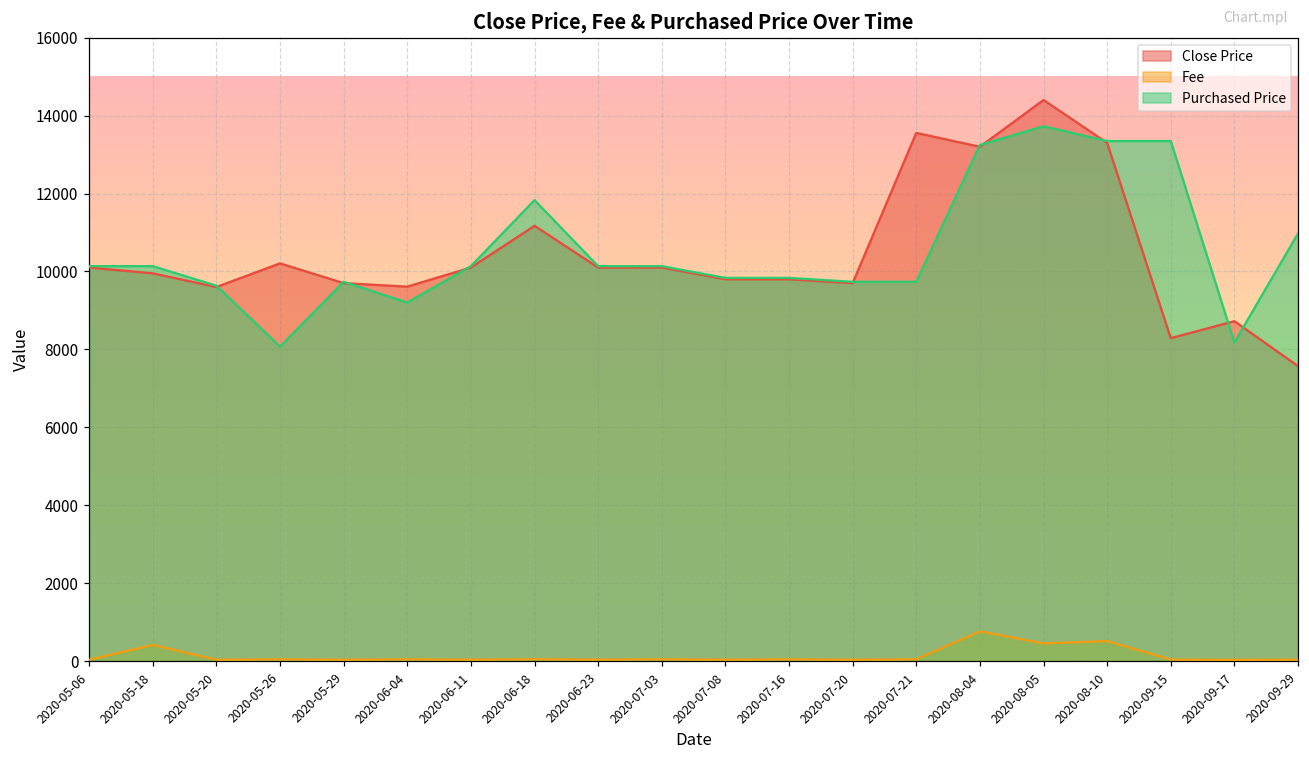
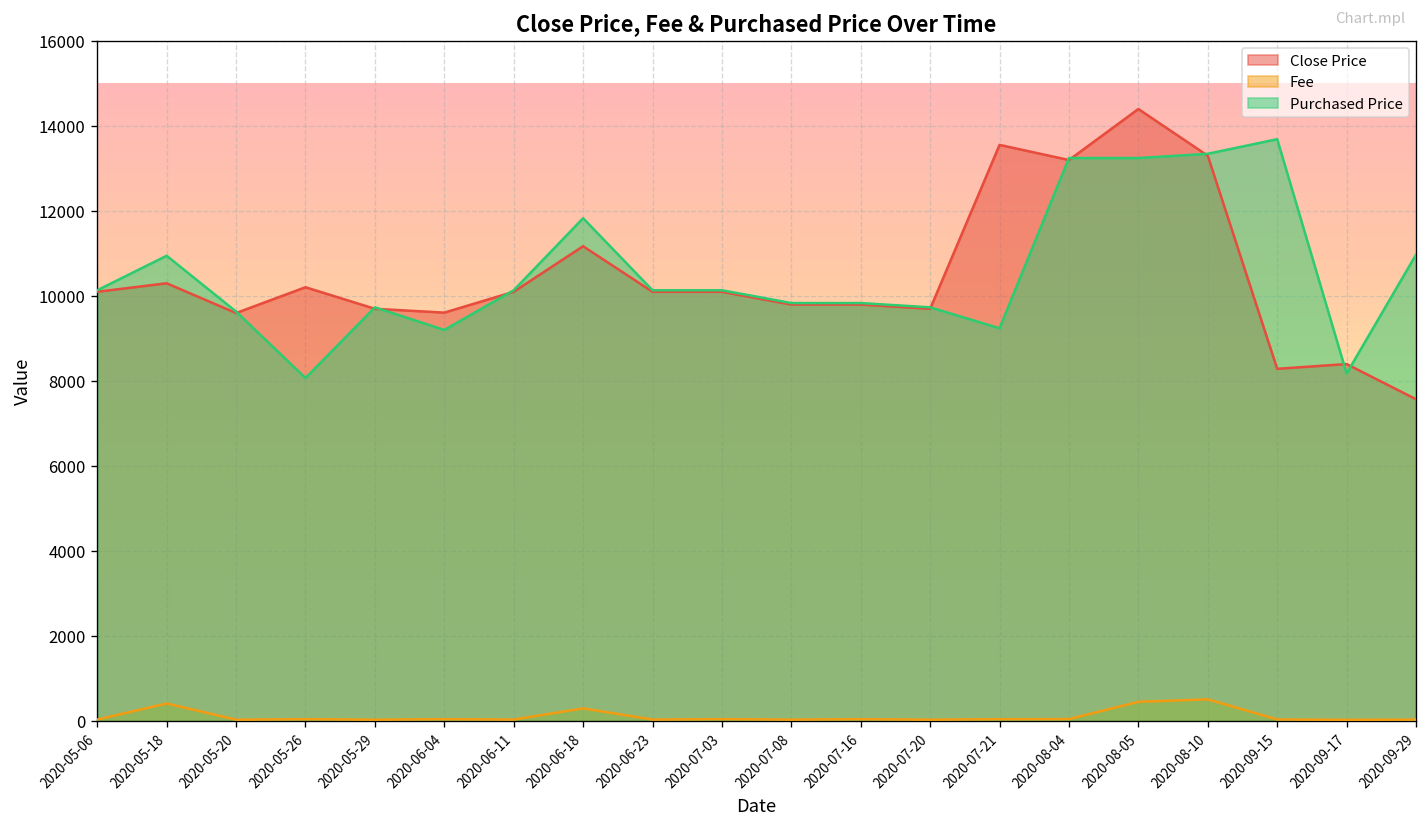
  {
    "Close Price": {
-     "2020-05-18": 10000,
+     "2020-05-18": 10300,
      "2020-05-26": 10200,
      "2020-06-04": 9600,
      "2020-06-18": 11200,
      "2020-07-21": 13600,
      "2020-08-05": 14400,
      "2020-09-15": 8300,
-     "2020-09-17": 8700,
+     "2020-09-17": 8400,
      "2020-09-29": 7600
    },
    "Fee": {
      "2020-05-06": 0,
      "2020-05-18": 400,
      "2020-05-20": 0,
      "2020-05-26": 0,
      "2020-05-29": 0,
      "2020-06-04": 0,
      "2020-06-11": 0,
-     "2020-06-18": 0,
+     "2020-06-18": 300,
      "2020-06-23": 0,
      "2020-07-03": 0,
      "2020-07-08": 0,
      "2020-07-16": 0,
      "2020-07-20": 0,
      "2020-07-21": 0,
-     "2020-08-04": 800,
+     "2020-08-04": 0,
      "2020-08-05": 500,
      "2020-08-10": 500,
      "2020-09-15": 0,
      "2020-09-17": 0,
      "2020-09-29": 0
    },
    "Purchased Price": {
-     "2020-05-18": 10100,
+     "2020-05-18": 10900,
      "2020-05-26": 8100,
      "2020-06-04": 9200,
      "2020-06-18": 11800,
-     "2020-07-21": 9700,
-     "2020-08-05": 13700,
-     "2020-09-15": 13300,
+     "2020-07-21": 9200,
+     "2020-08-05": 13200,
+     "2020-09-15": 13700,
      "2020-09-17": 8200,
      "2020-09-29": 11000
    }
  }
